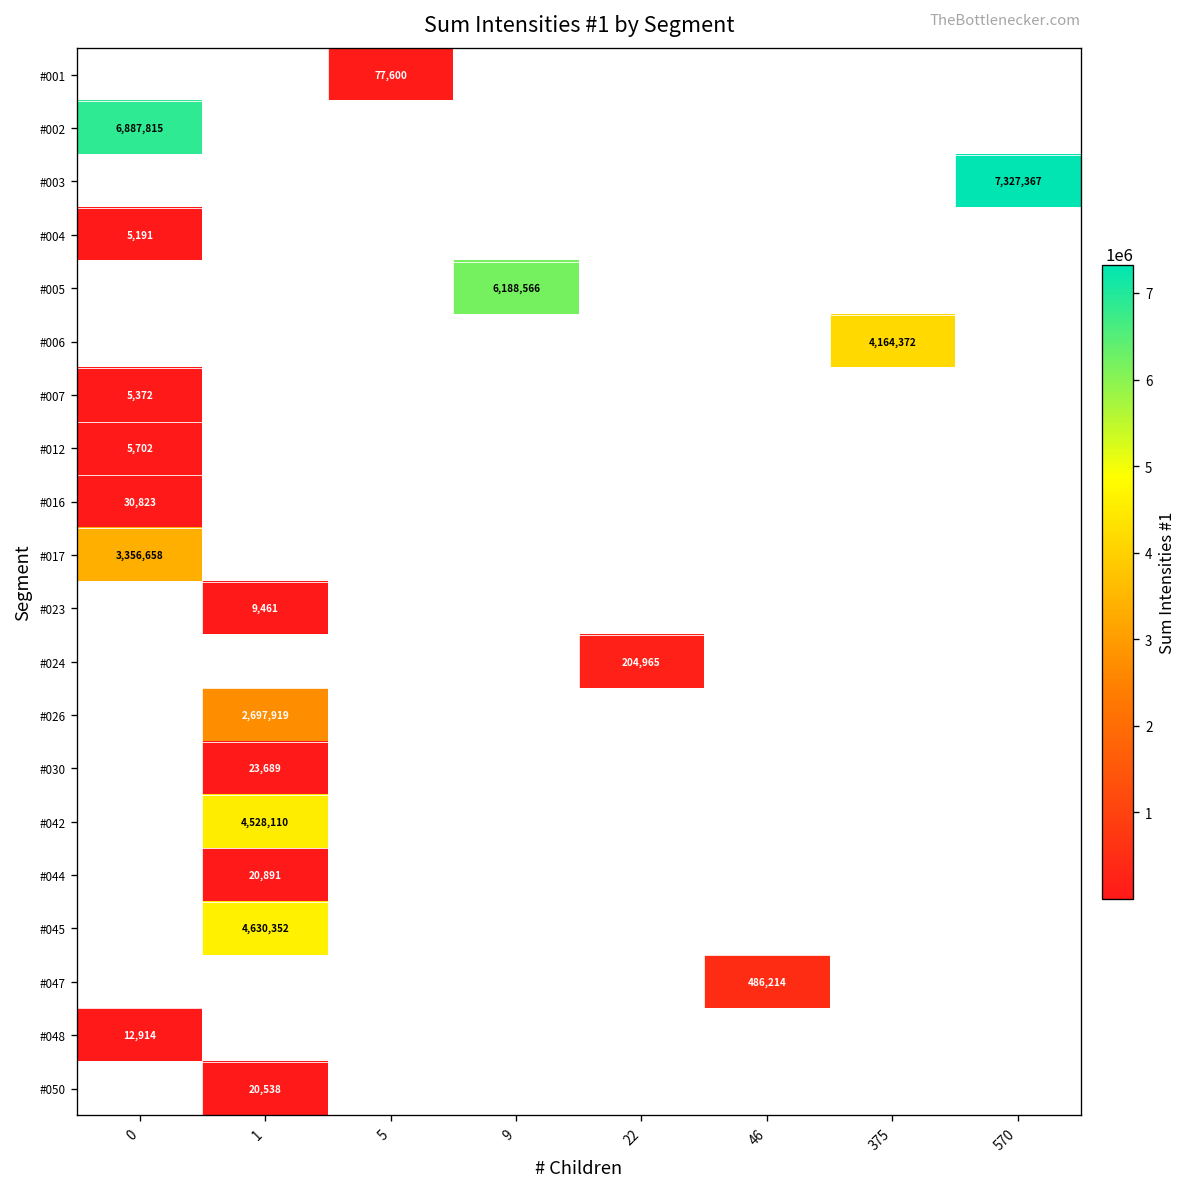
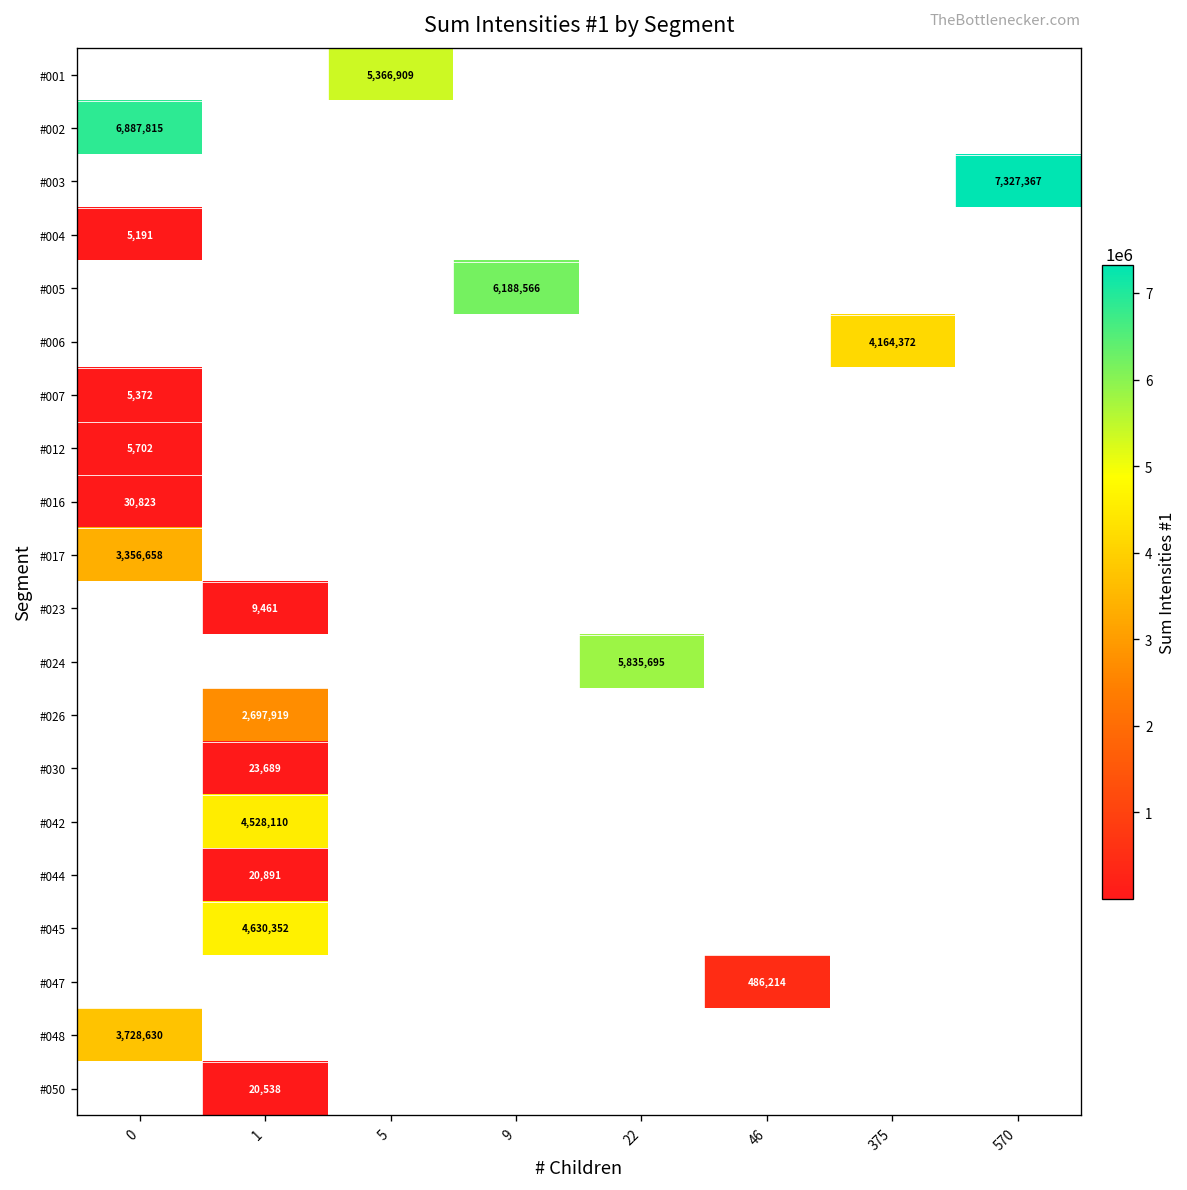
  {
    "#001": {
-     "5": "77,600"
+     "5": "5,366,909"
    },
    "#002": {
      "0": "6,887,815"
    },
    "#003": {
      "570": "7,327,367"
    },
    "#004": {
      "0": "5,191"
    },
    "#005": {
      "9": "6,188,566"
    },
    "#006": {
      "375": "4,164,372"
    },
    "#007": {
      "0": "5,372"
    },
    "#012": {
      "0": "5,702"
    },
    "#016": {
      "0": "30,823"
    },
    "#017": {
      "0": "3,356,658"
    },
    "#023": {
      "1": "9,461"
    },
    "#024": {
-     "22": "204,965"
+     "22": "5,835,695"
    },
    "#026": {
      "1": "2,697,919"
    },
    "#030": {
      "1": "23,689"
    },
    "#042": {
      "1": "4,528,110"
    },
    "#044": {
      "1": "20,891"
    },
    "#045": {
      "1": "4,630,352"
    },
    "#047": {
      "46": "486,214"
    },
    "#048": {
-     "0": "12,914"
+     "0": "3,728,630"
    },
    "#050": {
      "1": "20,538"
    }
  }
